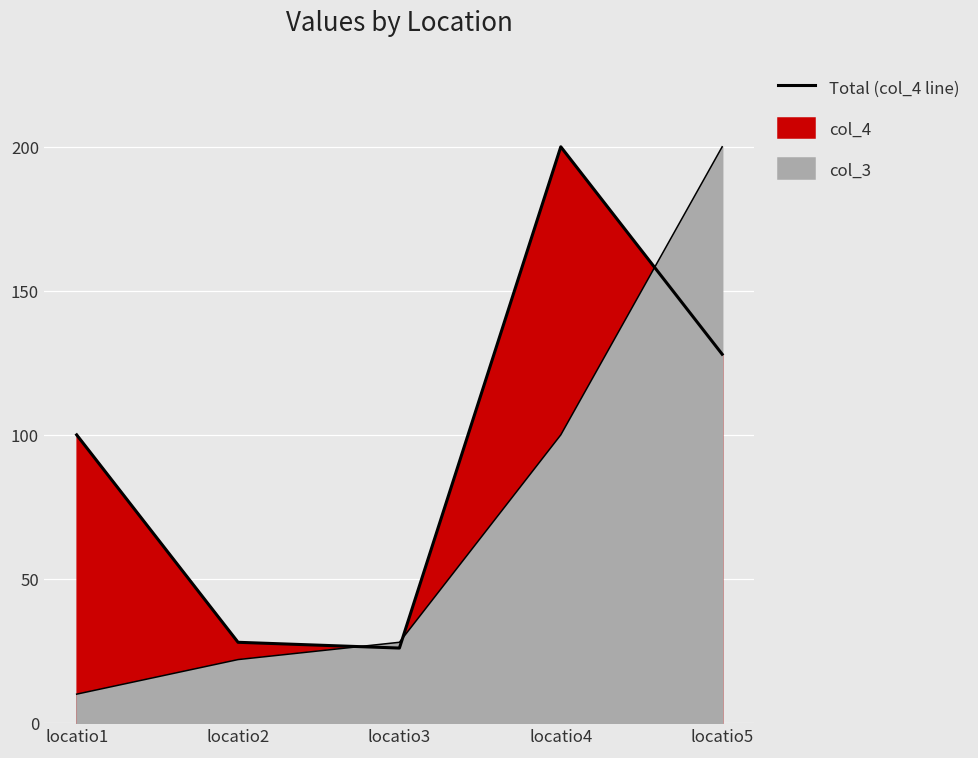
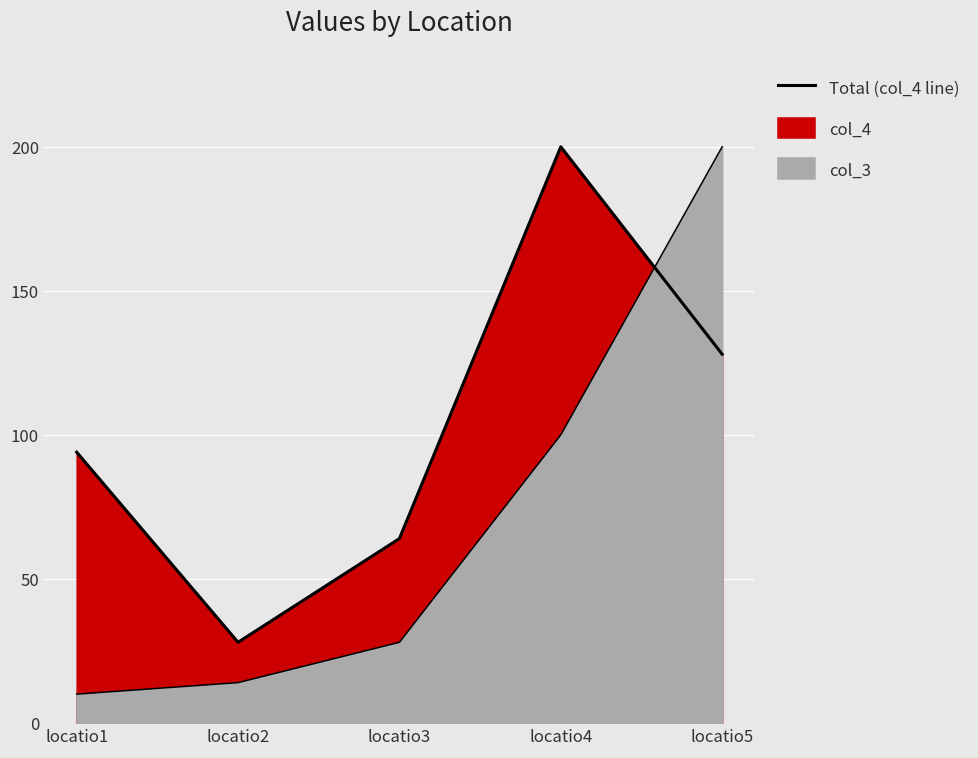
  {
    "col_4": {
-     "locatio1": 100,
+     "locatio1": 94,
      "locatio2": 28,
-     "locatio3": 26,
+     "locatio3": 64,
      "locatio4": 200,
      "locatio5": 128
    },
    "col_3": {
      "locatio1": 10,
-     "locatio2": 22,
+     "locatio2": 14,
      "locatio3": 28,
      "locatio4": 100,
      "locatio5": 200
    }
  }
